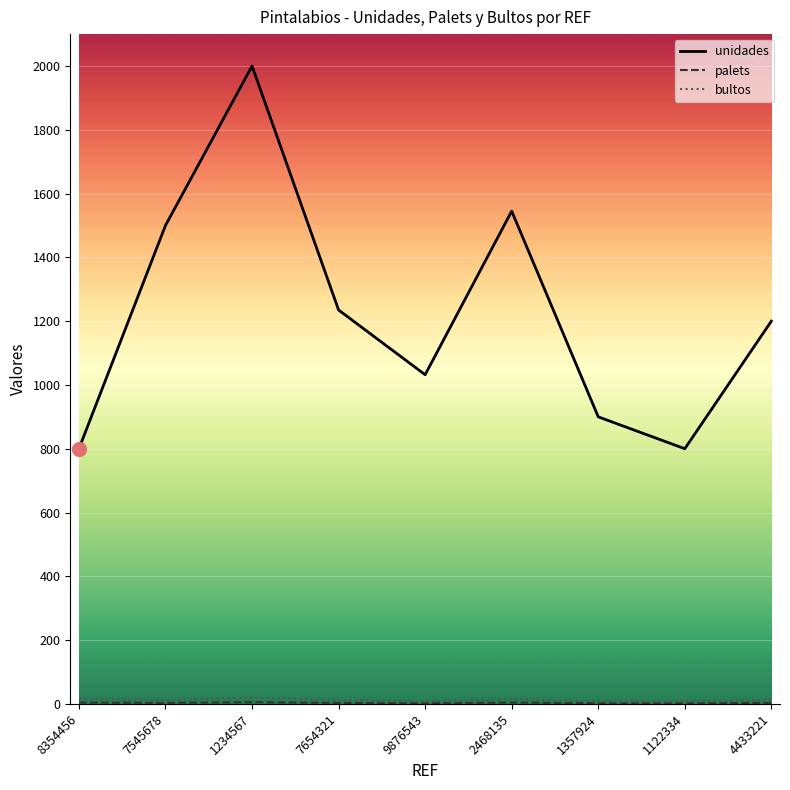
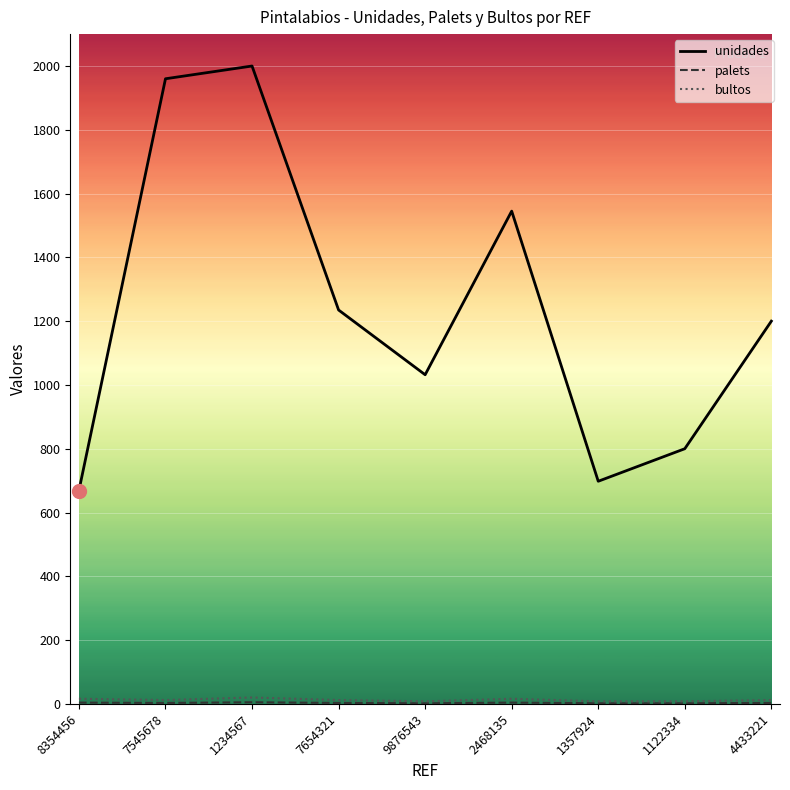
  {
    "unidades": {
-     "8354456": 800,
-     "7545678": 1500,
+     "8354456": 670,
+     "7545678": 1960,
      "1234567": 2000,
      "7654321": 1240,
      "9876543": 1030,
      "2468135": 1550,
-     "1357924": 900,
+     "1357924": 700,
      "1122334": 800,
      "4433221": 1200
    }
  }
